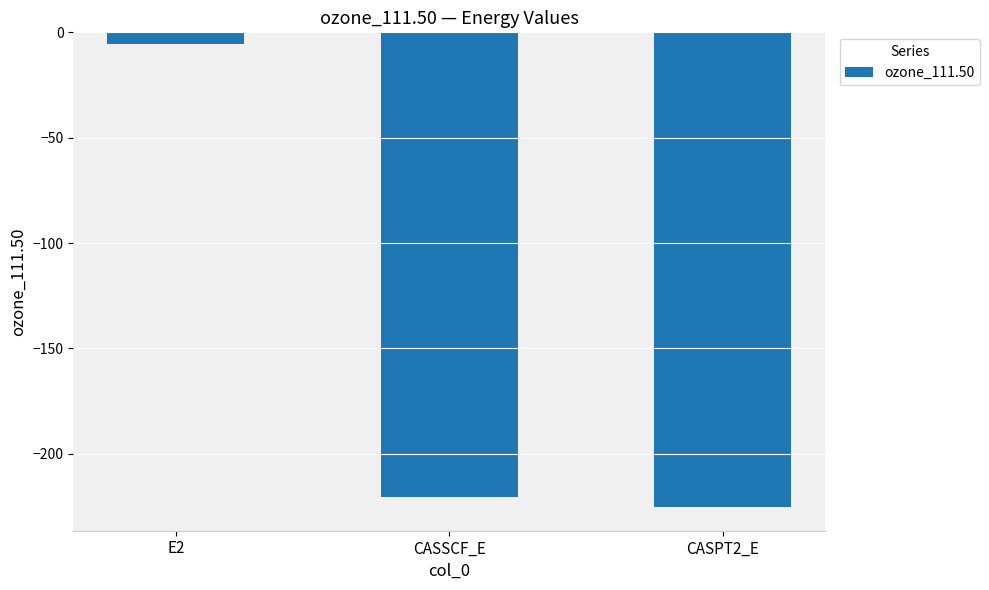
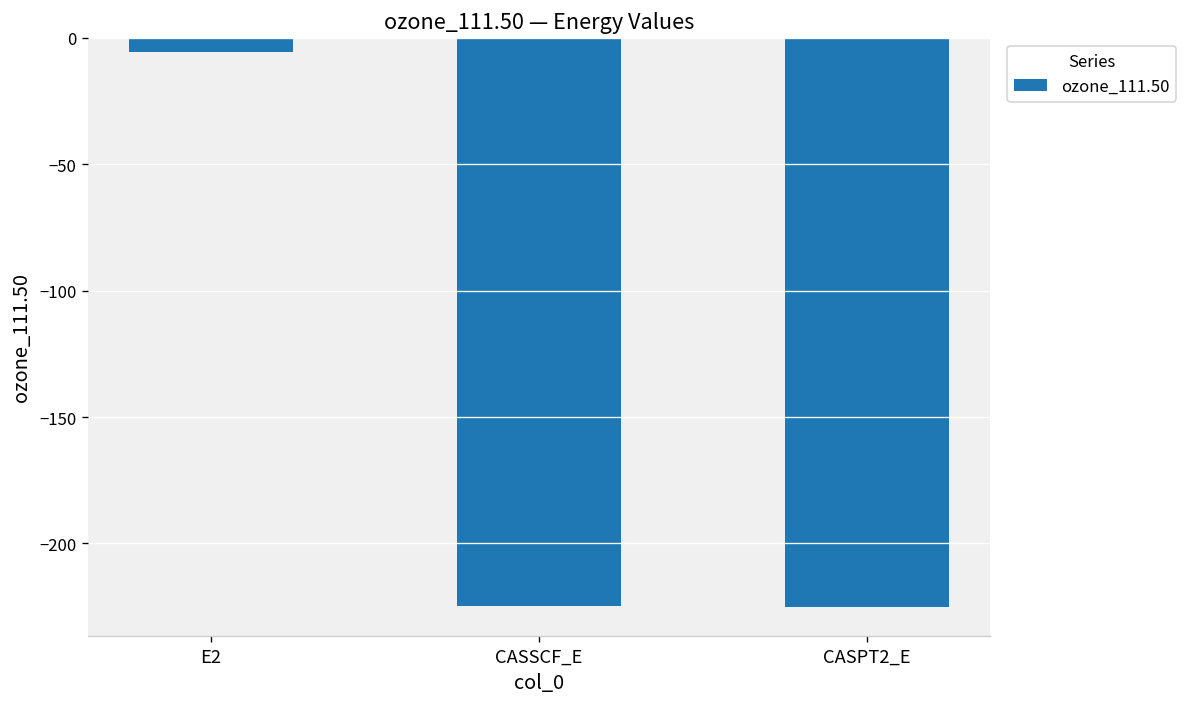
  {
    "E2": -6,
-   "CASSCF_E": -221,
+   "CASSCF_E": -225,
    "CASPT2_E": -225
  }
